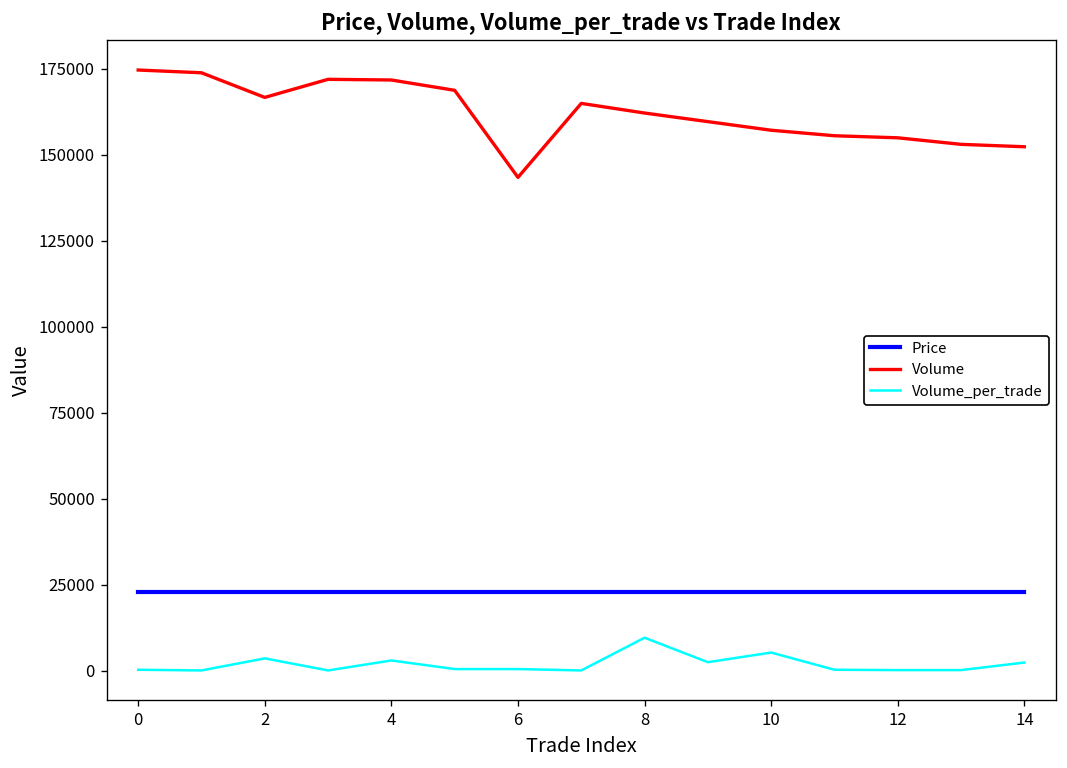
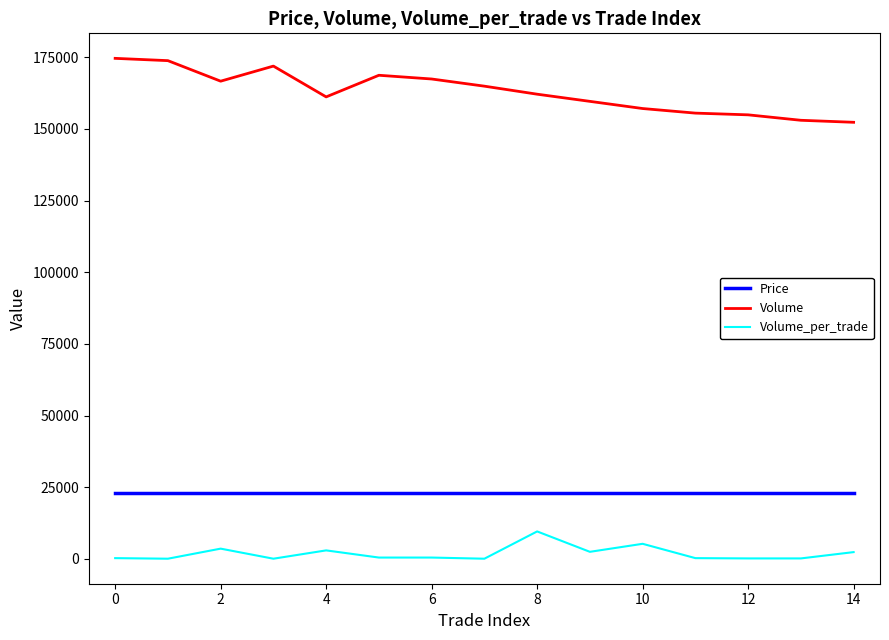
  {
    "Price": {
      "0": 23000,
      "2": 23000,
      "4": 23000,
      "6": 23000,
      "8": 23000,
      "10": 23000,
      "12": 23000,
      "14": 23000
    },
    "Volume": {
      "0": 175000,
      "2": 167000,
-     "4": 172000,
-     "6": 143000,
+     "4": 161000,
+     "6": 167000,
      "8": 162000,
      "10": 157000,
      "12": 155000,
      "14": 152000
    },
    "Volume_per_trade": {
      "0": 0,
      "2": 4000,
      "4": 3000,
      "6": 1000,
      "8": 10000,
      "10": 5000,
      "12": 0,
      "14": 2000
    }
  }
